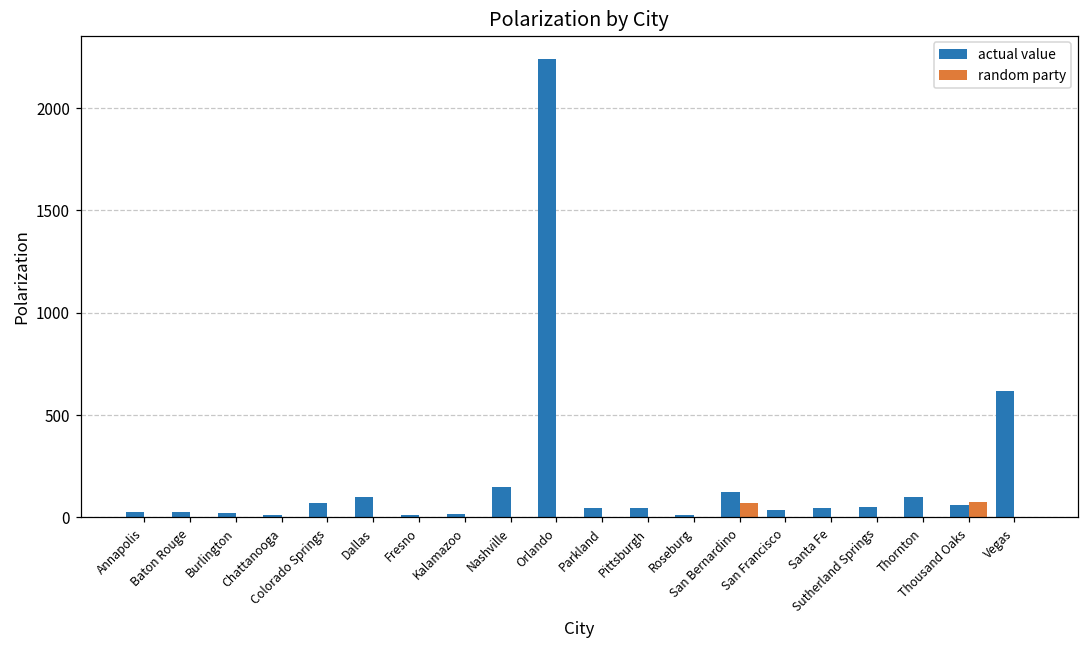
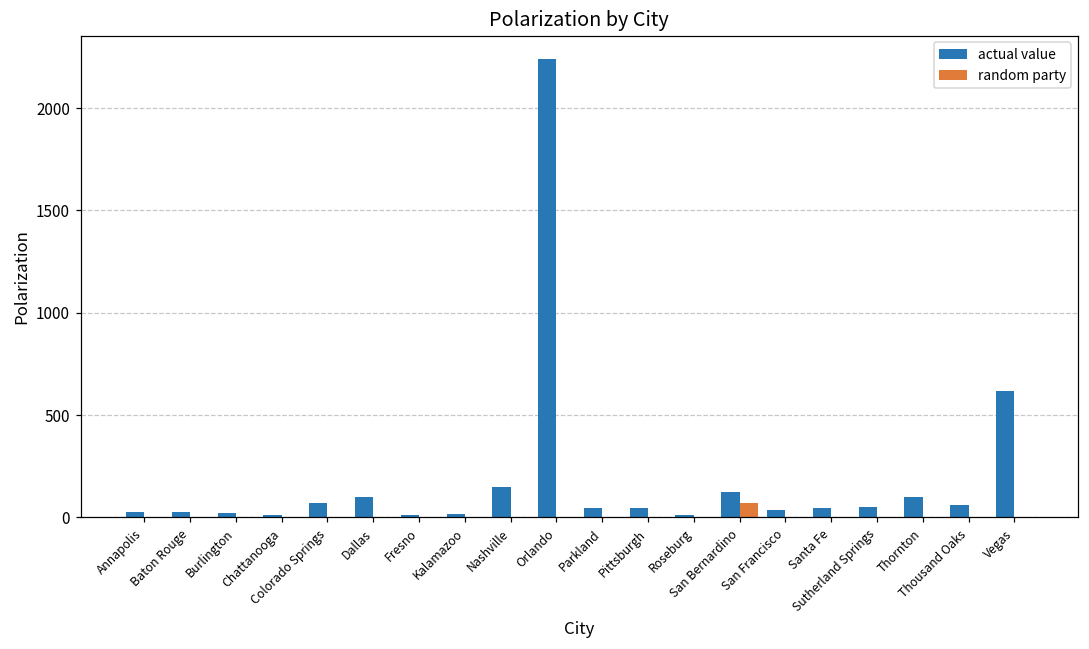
  {
    "actual value": {
      "Annapolis": 30,
      "Baton Rouge": 30,
      "Burlington": 20,
      "Colorado Springs": 70,
      "Dallas": 100,
      "Kalamazoo": 20,
      "Nashville": 150,
      "Orlando": 2240,
      "Parkland": 50,
      "Pittsburgh": 40,
      "San Bernardino": 120,
      "San Francisco": 40,
      "Santa Fe": 50,
      "Sutherland Springs": 50,
      "Thornton": 100,
      "Thousand Oaks": 60,
      "Vegas": 620
    },
    "random party": {
      "San Bernardino": 70,
-     "Thousand Oaks": 70
+     "Thousand Oaks": 0
    }
  }
